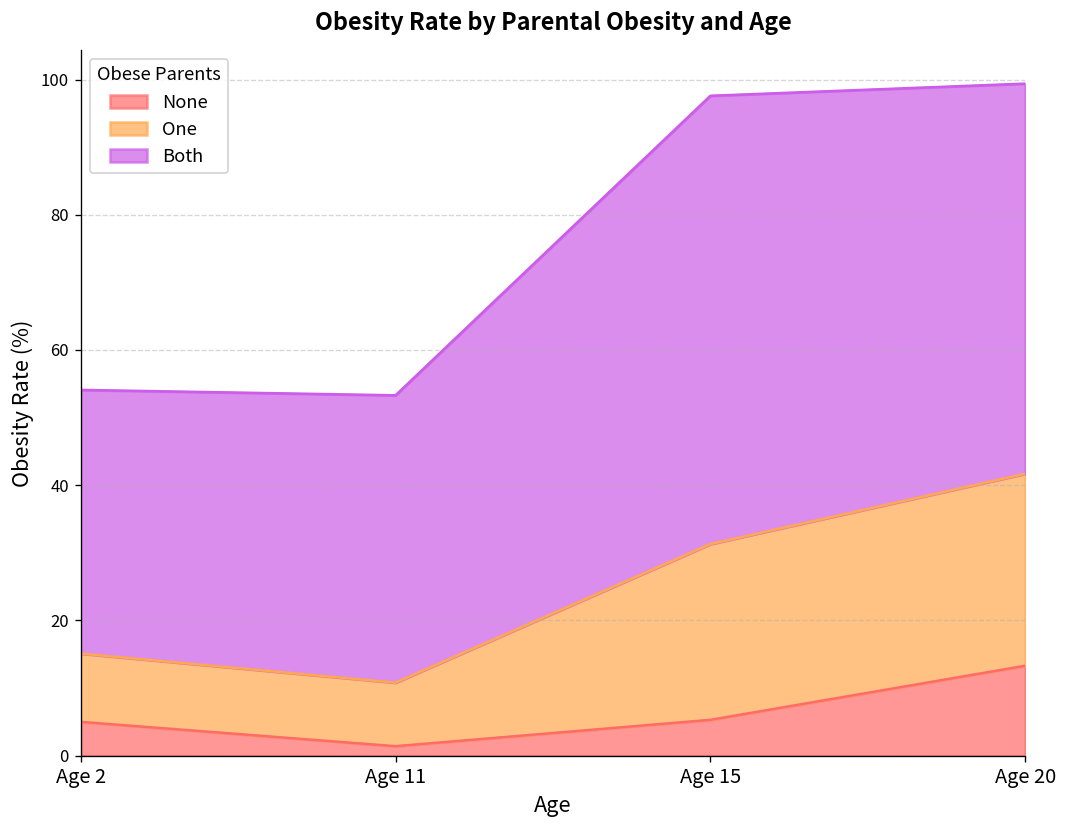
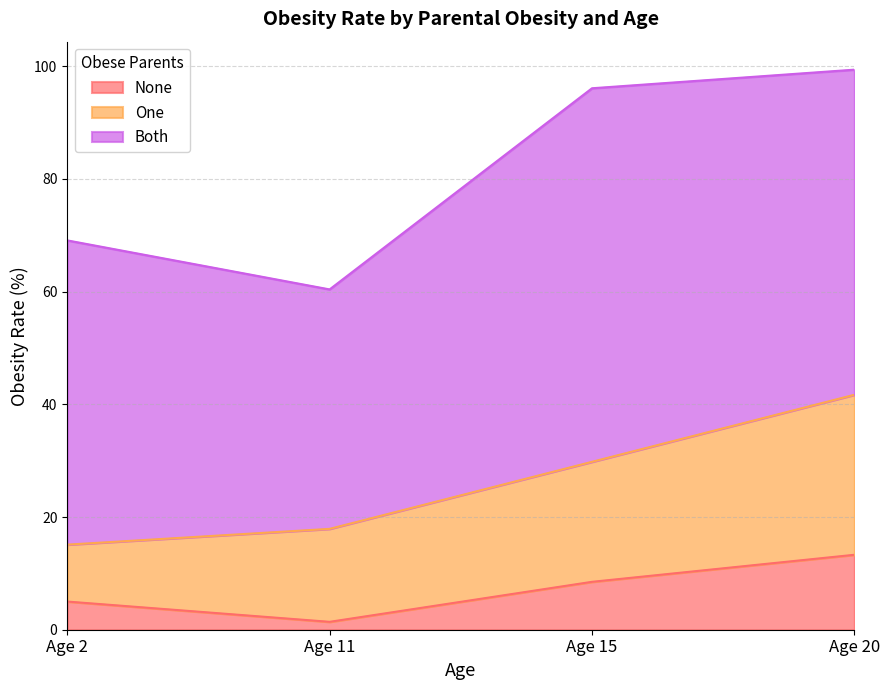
  {
    "None": {
      "Age 2": 5,
      "Age 11": 1,
-     "Age 15": 5,
+     "Age 15": 9,
      "Age 20": 13
    },
    "One": {
      "Age 2": 10,
-     "Age 11": 9,
-     "Age 15": 26,
+     "Age 11": 17,
+     "Age 15": 21,
      "Age 20": 28
    },
    "Both": {
-     "Age 2": 39,
+     "Age 2": 54,
      "Age 11": 43,
      "Age 15": 66,
      "Age 20": 58
    }
  }
